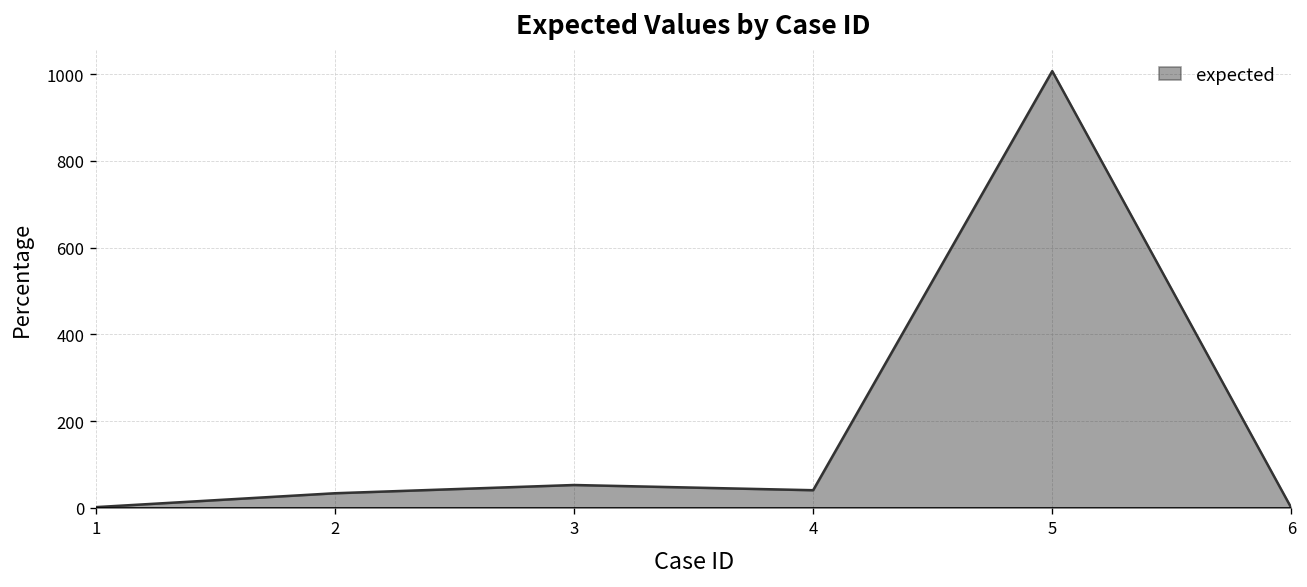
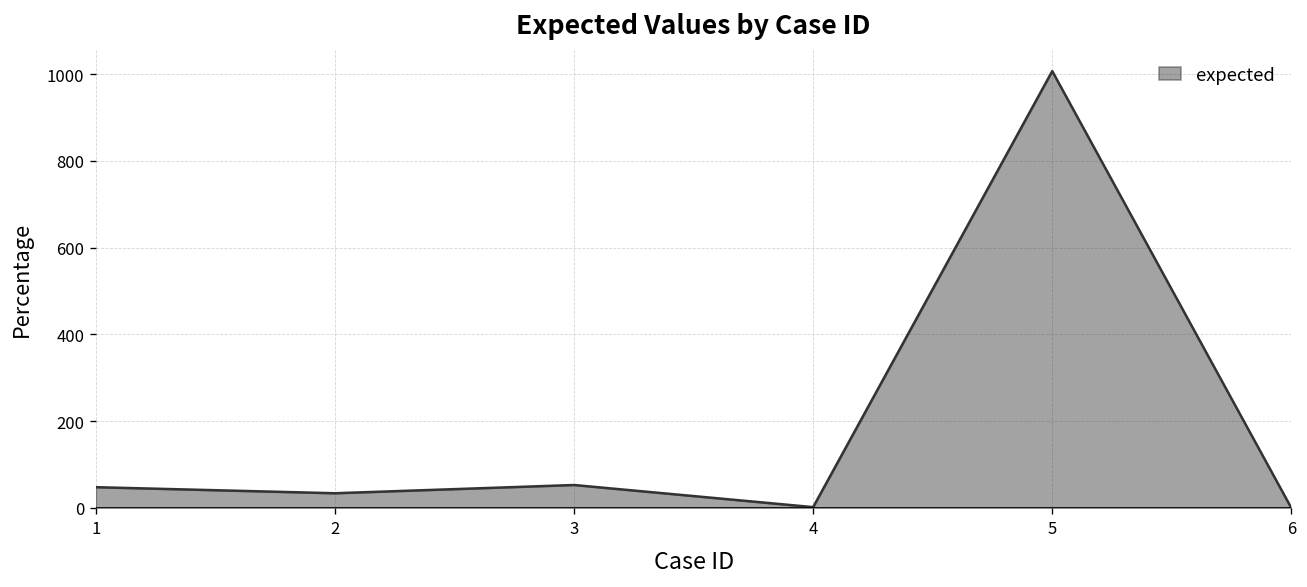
  {
-   "1": 0,
+   "1": 50,
    "2": 30,
    "3": 50,
-   "4": 40,
+   "4": 0,
    "5": 1010,
    "6": 0
  }
